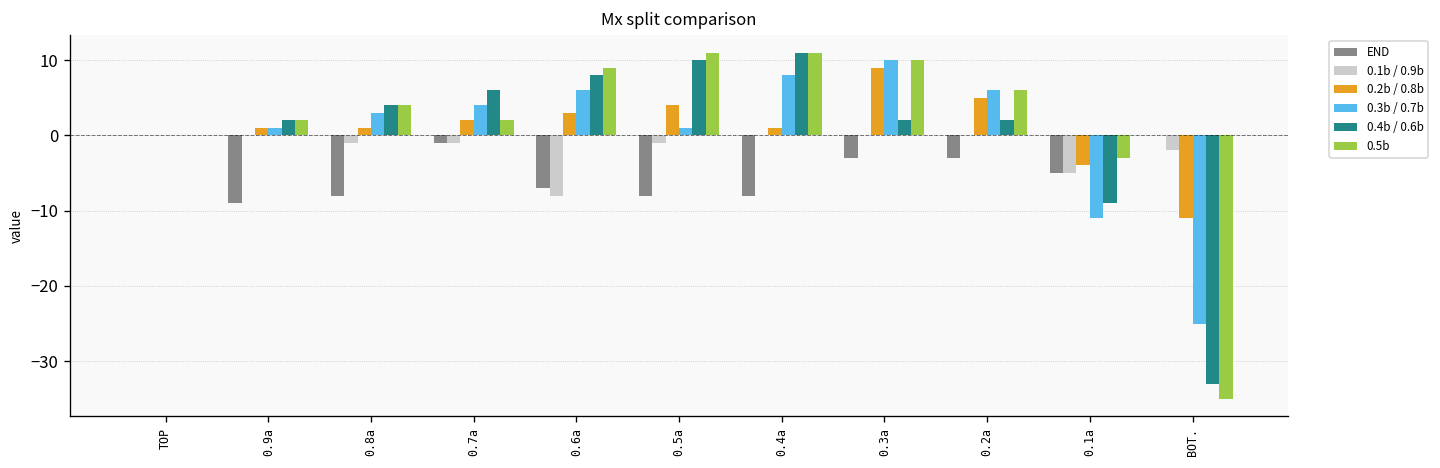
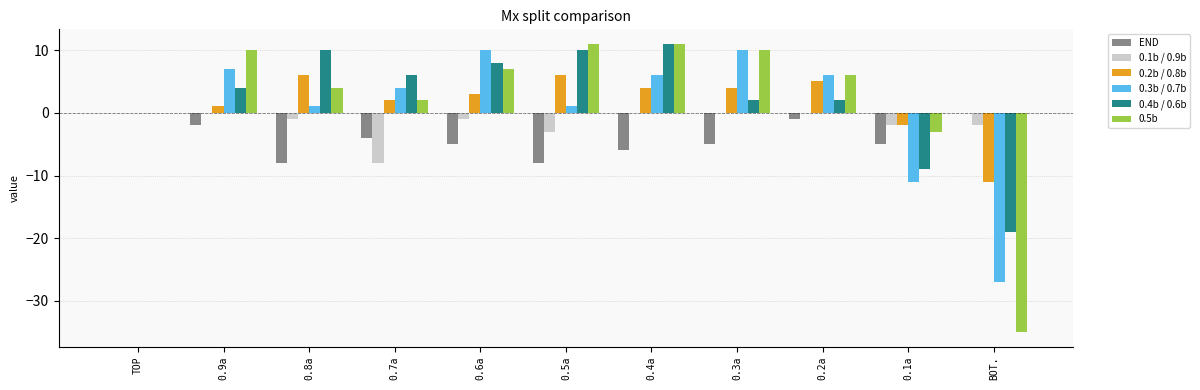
  {
    "END": {
      "TOP": 0,
-     "0.9a": -9,
+     "0.9a": -2,
      "0.8a": -8,
-     "0.7a": -1,
-     "0.6a": -7,
+     "0.7a": -4,
+     "0.6a": -5,
      "0.5a": -8,
-     "0.4a": -8,
-     "0.3a": -3,
-     "0.2a": -3,
+     "0.4a": -6,
+     "0.3a": -5,
+     "0.2a": -1,
      "0.1a": -5,
      "BOT.": 0
    },
    "0.1b / 0.9b": {
      "TOP": 0,
      "0.9a": 0,
      "0.8a": -1,
-     "0.7a": -1,
-     "0.6a": -8,
-     "0.5a": -1,
+     "0.7a": -8,
+     "0.6a": -1,
+     "0.5a": -3,
      "0.4a": 0,
      "0.3a": 0,
      "0.2a": 0,
-     "0.1a": -5,
+     "0.1a": -2,
      "BOT.": -2
    },
    "0.2b / 0.8b": {
      "TOP": 0,
      "0.9a": 1,
-     "0.8a": 1,
+     "0.8a": 6,
      "0.7a": 2,
      "0.6a": 3,
-     "0.5a": 4,
-     "0.4a": 1,
-     "0.3a": 9,
+     "0.5a": 6,
+     "0.4a": 4,
+     "0.3a": 4,
      "0.2a": 5,
-     "0.1a": -4,
+     "0.1a": -2,
      "BOT.": -11
    },
    "0.3b / 0.7b": {
      "TOP": 0,
-     "0.9a": 1,
-     "0.8a": 3,
+     "0.9a": 7,
+     "0.8a": 1,
      "0.7a": 4,
-     "0.6a": 6,
+     "0.6a": 10,
      "0.5a": 1,
-     "0.4a": 8,
+     "0.4a": 6,
      "0.3a": 10,
      "0.2a": 6,
      "0.1a": -11,
-     "BOT.": -25
+     "BOT.": -27
    },
    "0.4b / 0.6b": {
      "TOP": 0,
-     "0.9a": 2,
-     "0.8a": 4,
+     "0.9a": 4,
+     "0.8a": 10,
      "0.7a": 6,
      "0.6a": 8,
      "0.5a": 10,
      "0.4a": 11,
      "0.3a": 2,
      "0.2a": 2,
      "0.1a": -9,
-     "BOT.": -33
+     "BOT.": -19
    },
    "0.5b": {
      "TOP": 0,
-     "0.9a": 2,
+     "0.9a": 10,
      "0.8a": 4,
      "0.7a": 2,
-     "0.6a": 9,
+     "0.6a": 7,
      "0.5a": 11,
      "0.4a": 11,
      "0.3a": 10,
      "0.2a": 6,
      "0.1a": -3,
      "BOT.": -35
    }
  }
